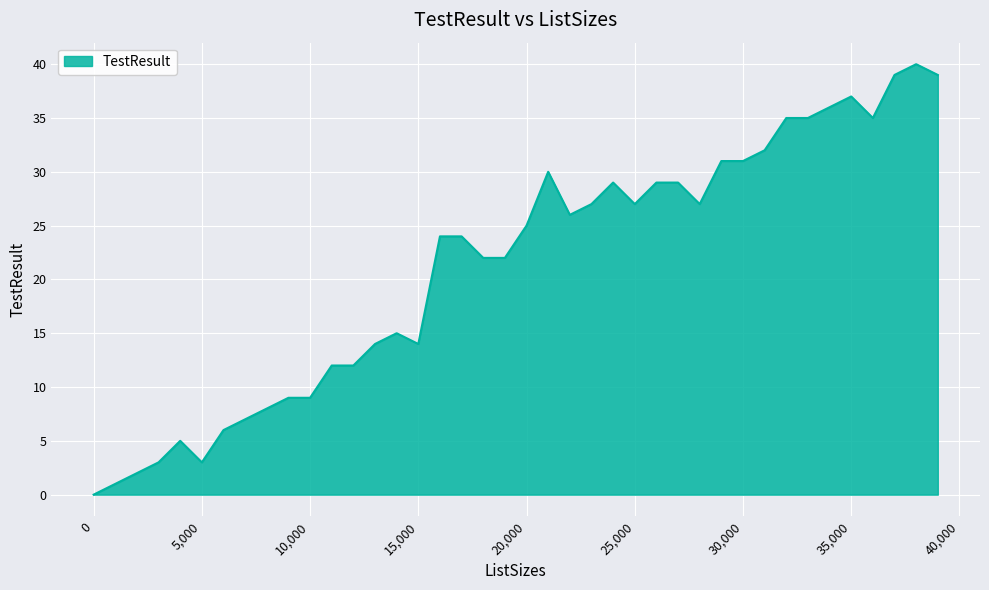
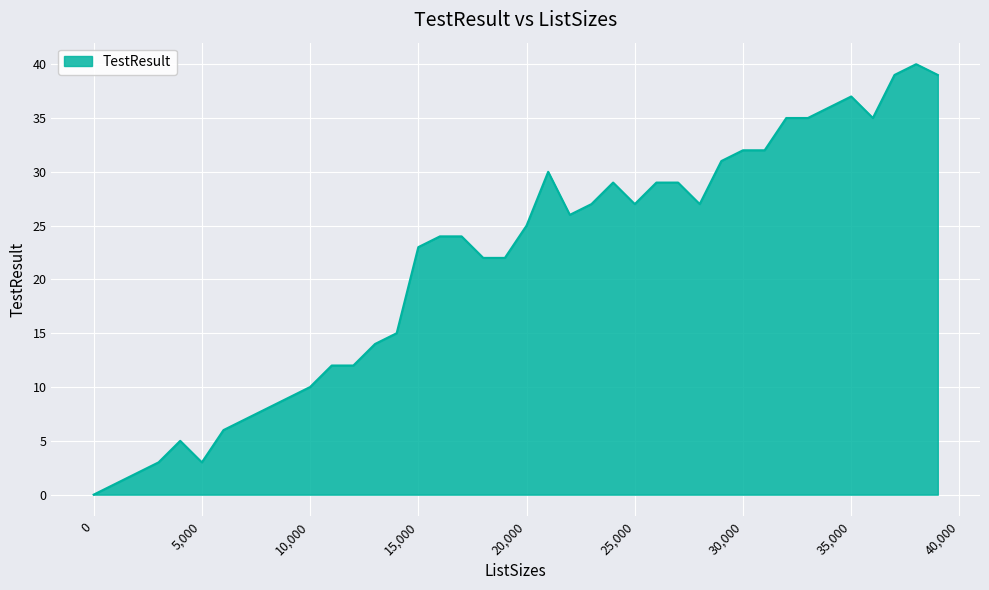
  {
    "0": 0,
    "5,000": 3,
-   "10,000": 9,
-   "15,000": 14,
+   "10,000": 10,
+   "15,000": 23,
    "20,000": 25,
    "25,000": 27,
-   "30,000": 31,
+   "30,000": 32,
    "35,000": 37
  }
